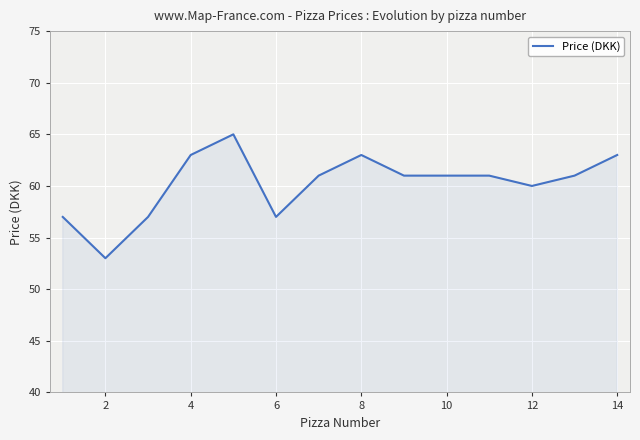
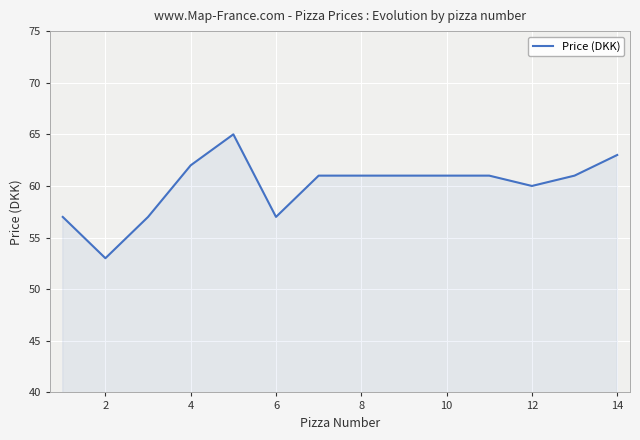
  {
    "2": 53,
-   "4": 63,
+   "4": 62,
    "6": 57,
-   "8": 63,
+   "8": 61,
    "10": 61,
    "12": 60,
    "14": 63
  }
